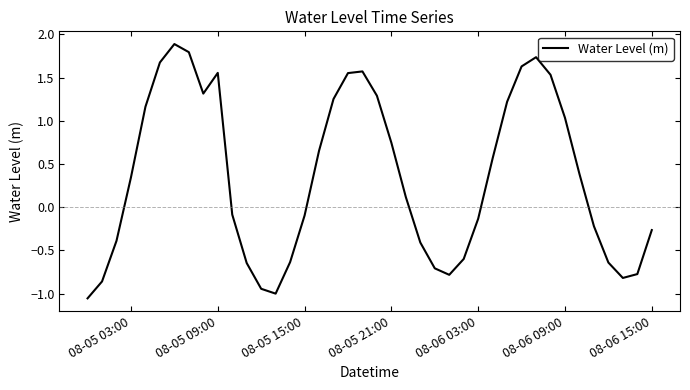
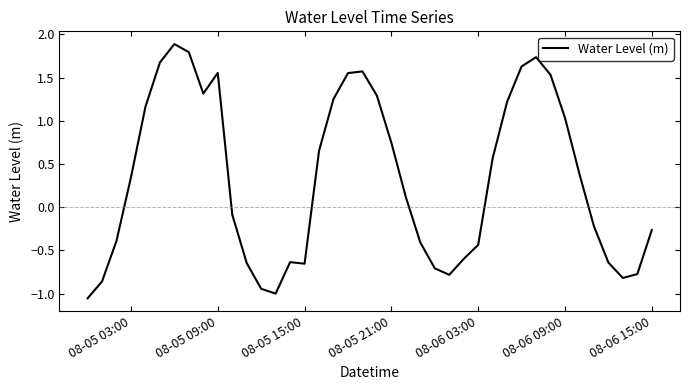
  {
    "08-05 03:00": 0.3,
    "08-05 09:00": 1.6,
-   "08-05 15:00": -0.1,
+   "08-05 15:00": -0.7,
    "08-05 21:00": 0.7,
-   "08-06 03:00": -0.1,
+   "08-06 03:00": -0.4,
    "08-06 09:00": 1.0,
    "08-06 15:00": -0.3
  }
